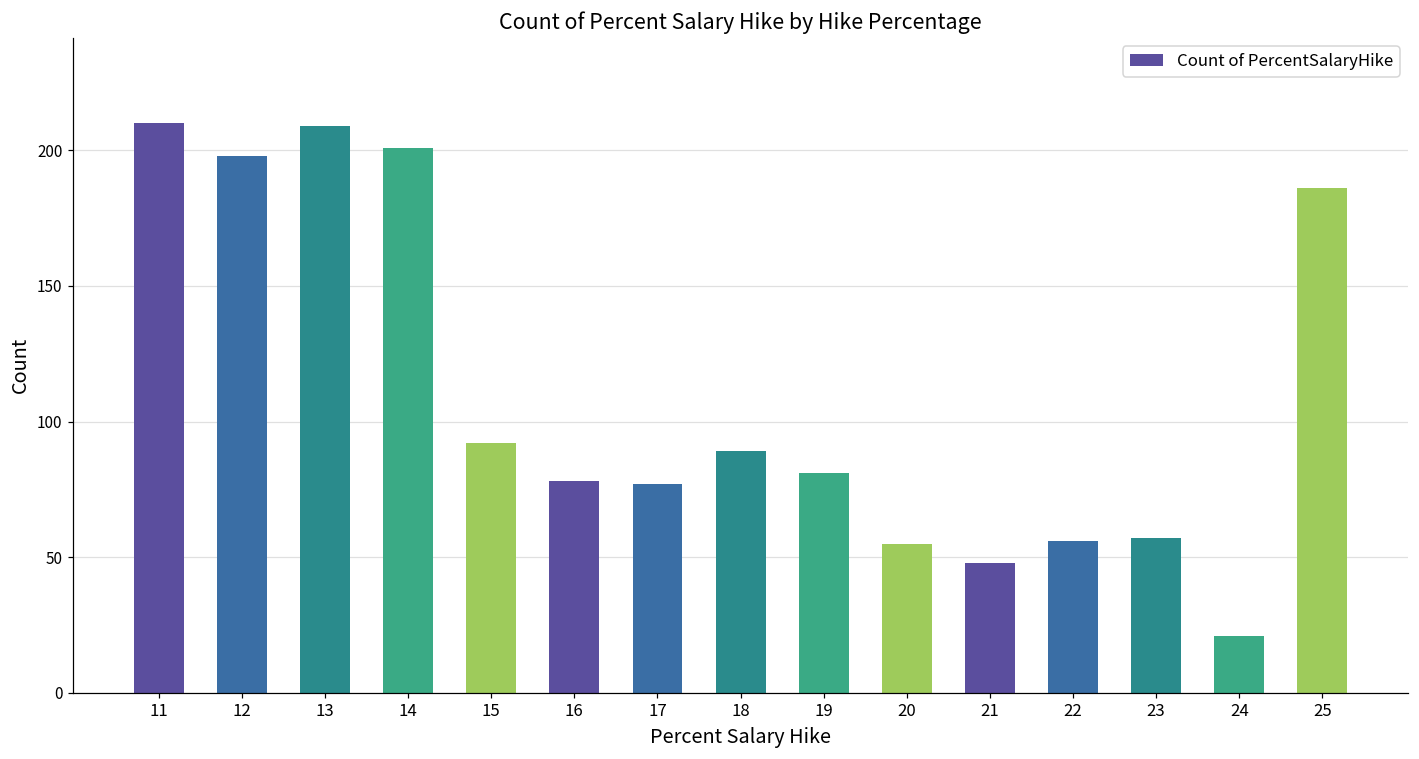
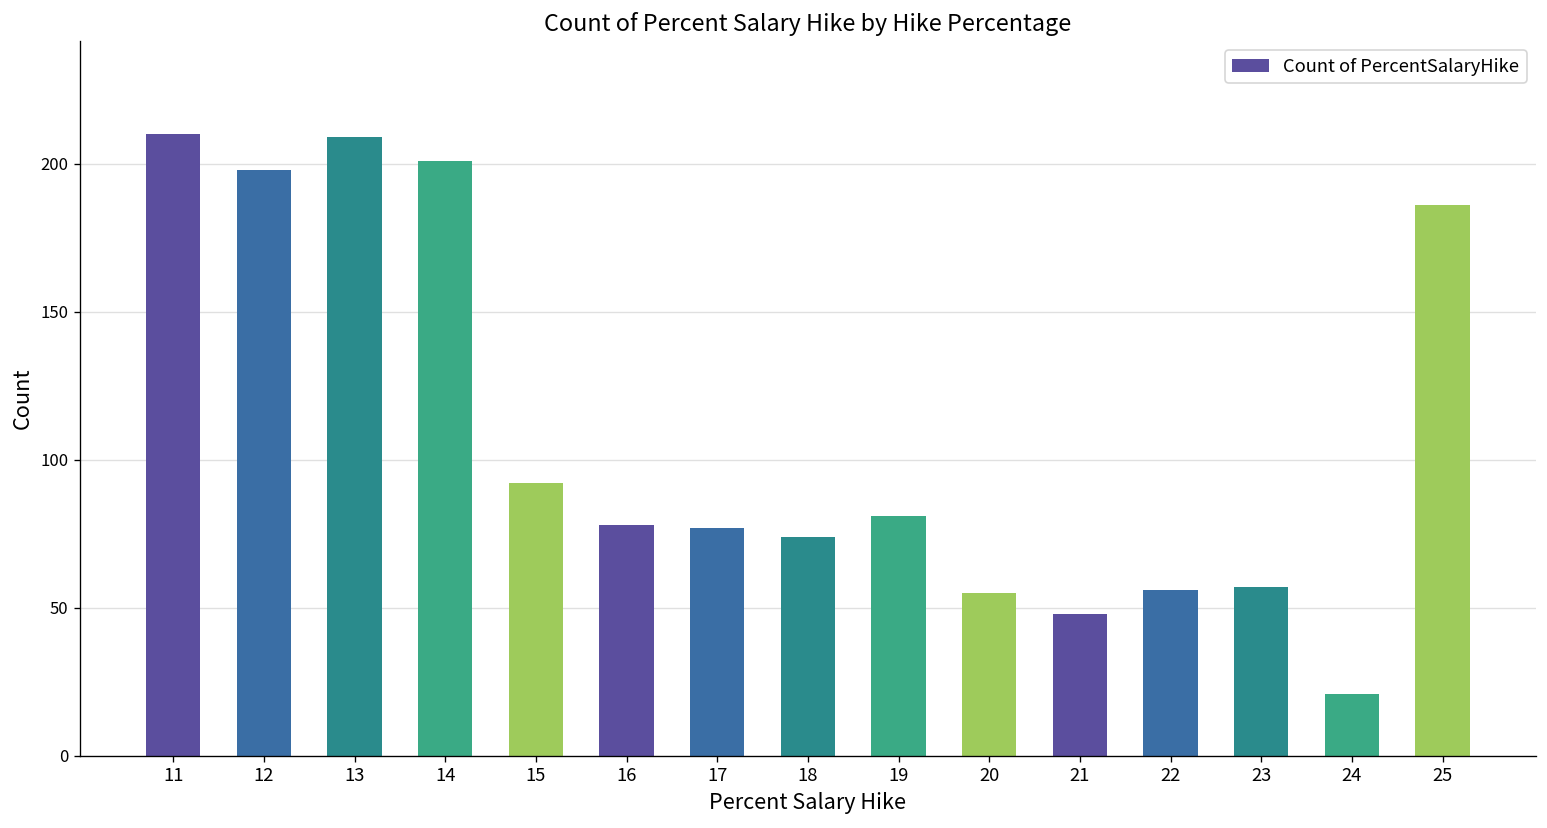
  {
    "11": 210,
    "12": 198,
    "13": 209,
    "14": 201,
    "15": 92,
    "16": 78,
    "17": 77,
-   "18": 89,
+   "18": 74,
    "19": 81,
    "20": 55,
    "21": 48,
    "22": 56,
    "23": 57,
    "24": 21,
    "25": 186
  }
